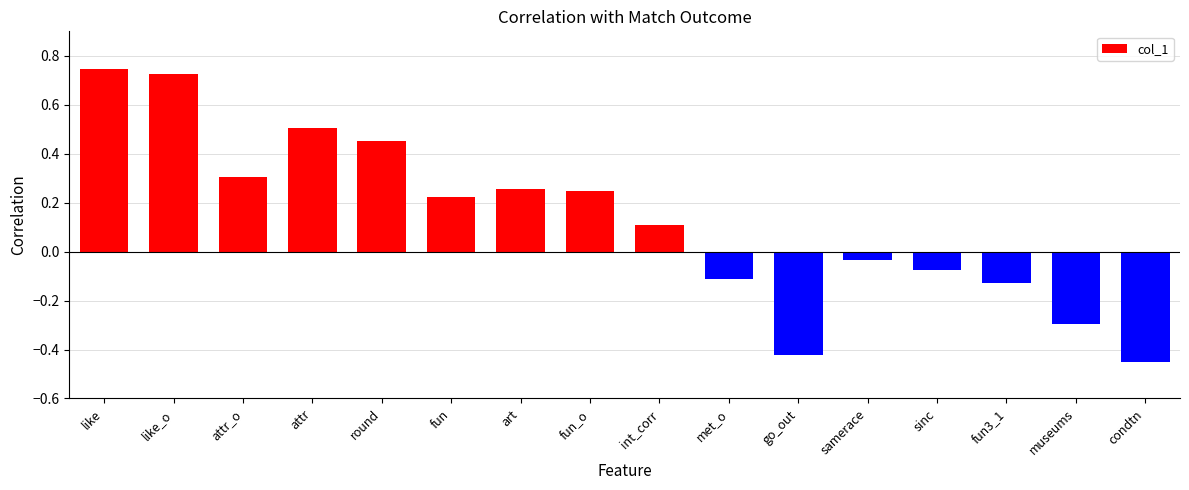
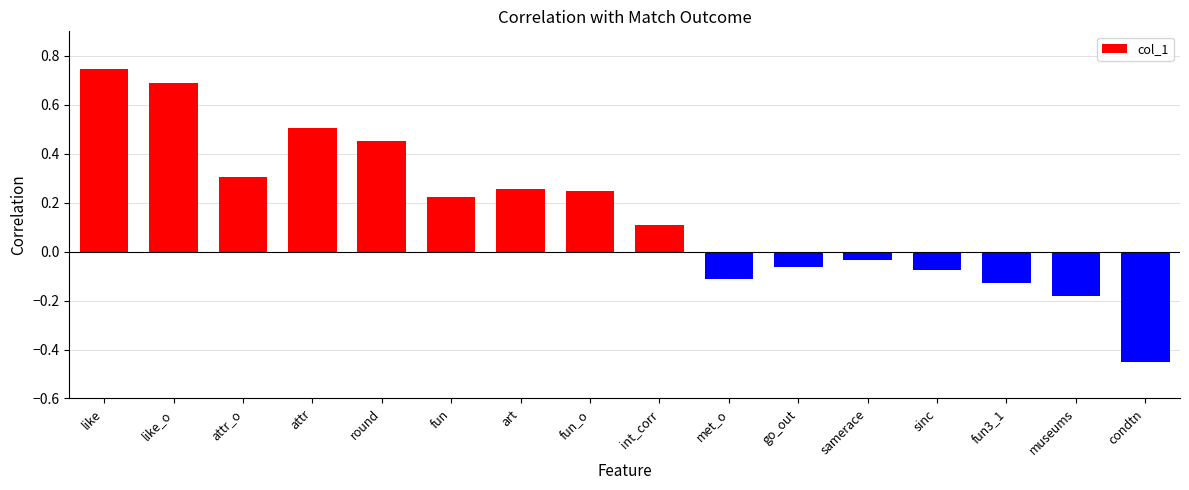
  {
    "like": 0.75,
-   "like_o": 0.73,
+   "like_o": 0.69,
    "attr_o": 0.30,
    "attr": 0.51,
    "round": 0.45,
    "fun": 0.22,
    "art": 0.26,
    "fun_o": 0.25,
    "int_corr": 0.11,
    "met_o": -0.11,
-   "go_out": -0.42,
+   "go_out": -0.06,
    "samerace": -0.03,
    "sinc": -0.07,
    "fun3_1": -0.13,
-   "museums": -0.30,
+   "museums": -0.18,
    "condtn": -0.45
  }
